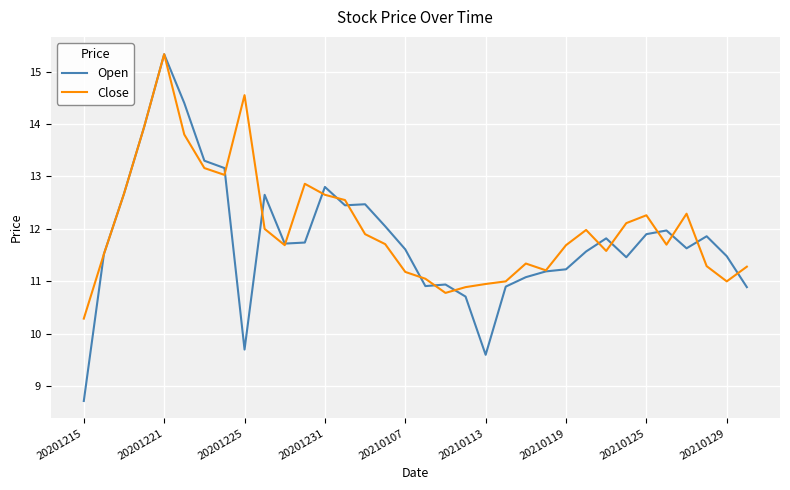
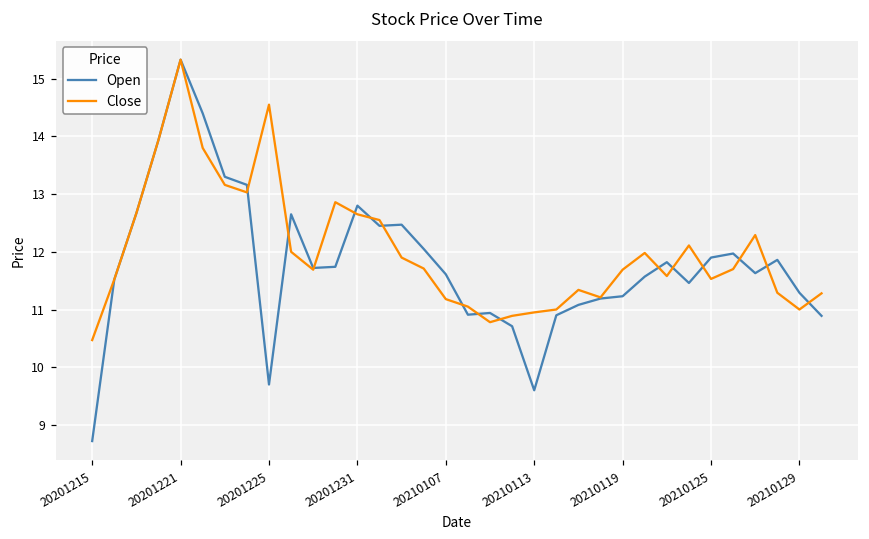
  {
    "Open": {
      "20201215": 8.7,
      "20201225": 9.7,
      "20201231": 12.8,
      "20210107": 11.6,
      "20210113": 9.6,
      "20210119": 11.2,
      "20210125": 11.9,
-     "20210129": 11.5
+     "20210129": 11.3
    },
    "Close": {
-     "20201215": 10.3,
+     "20201215": 10.5,
      "20201225": 14.6,
      "20201231": 12.7,
      "20210107": 11.2,
      "20210113": 11.0,
      "20210119": 11.7,
-     "20210125": 12.3,
+     "20210125": 11.5,
      "20210129": 11.0
    }
  }
